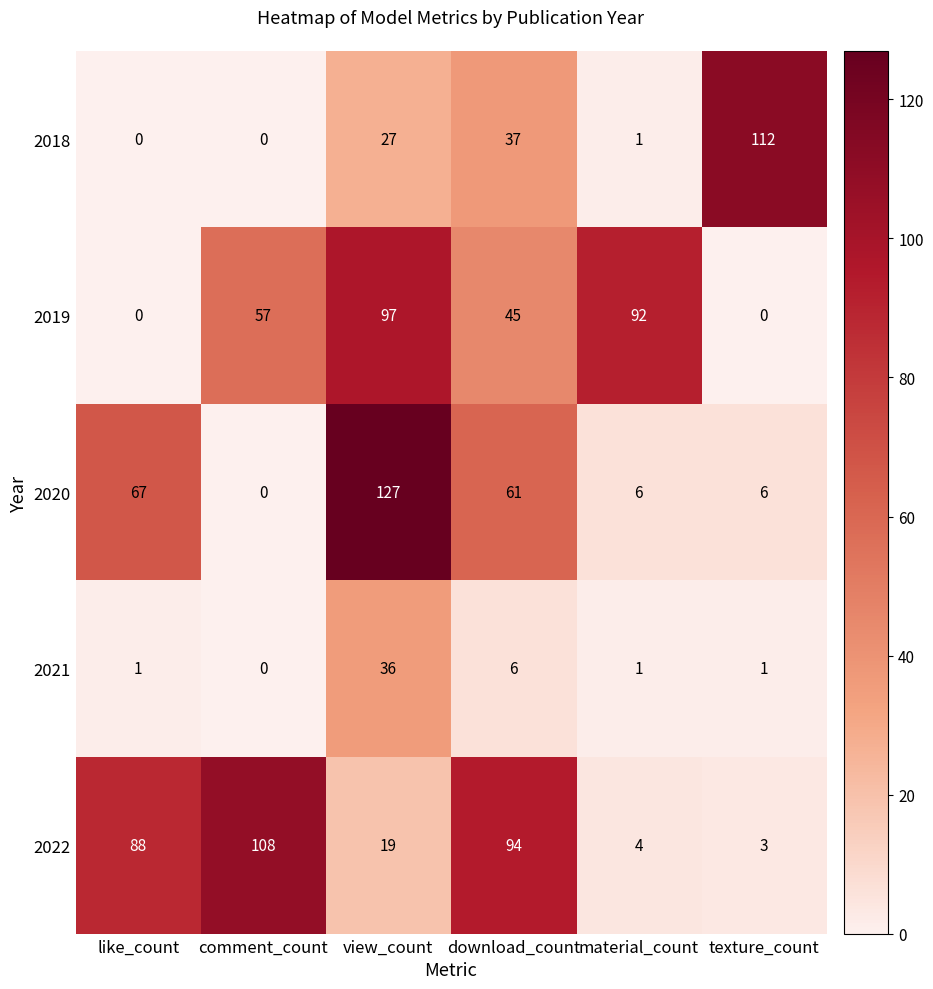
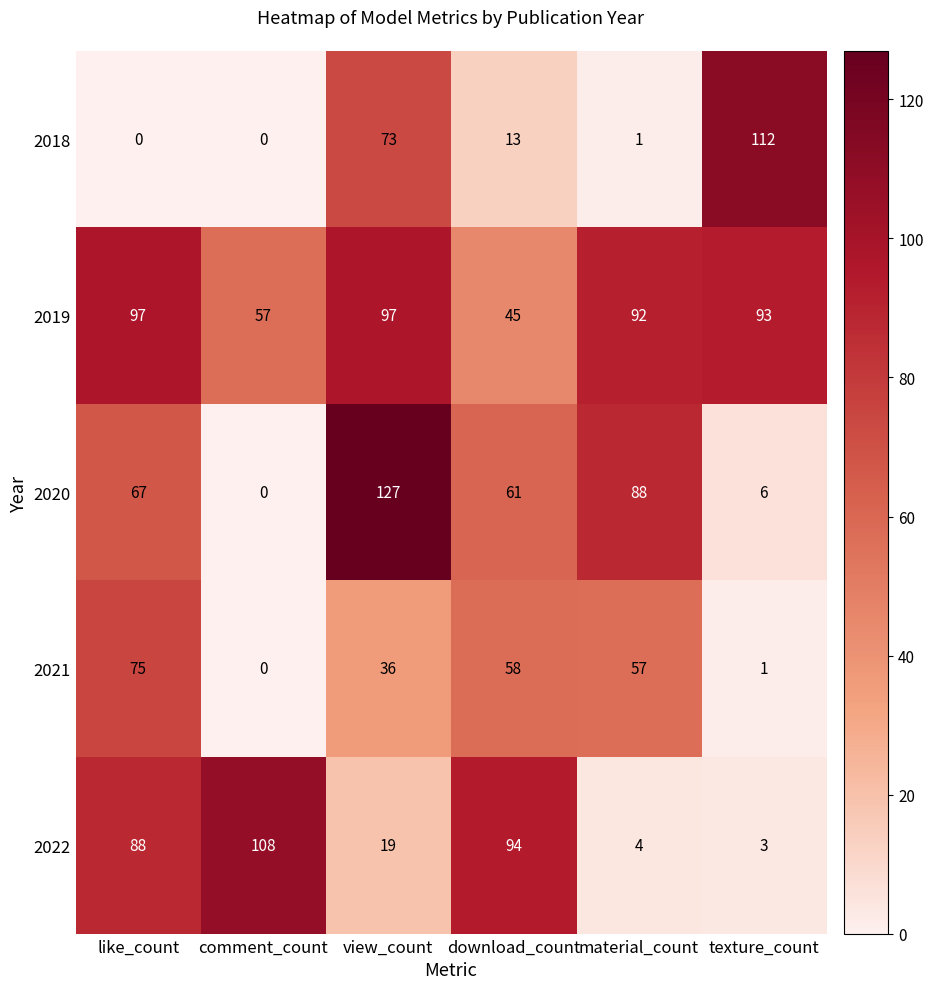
  {
    "2018": {
      "like_count": 0,
      "comment_count": 0,
-     "view_count": 27,
-     "download_count": 37,
+     "view_count": 73,
+     "download_count": 13,
      "material_count": 1,
      "texture_count": 112
    },
    "2019": {
-     "like_count": 0,
+     "like_count": 97,
      "comment_count": 57,
      "view_count": 97,
      "download_count": 45,
      "material_count": 92,
-     "texture_count": 0
+     "texture_count": 93
    },
    "2020": {
      "like_count": 67,
      "comment_count": 0,
      "view_count": 127,
      "download_count": 61,
-     "material_count": 6,
+     "material_count": 88,
      "texture_count": 6
    },
    "2021": {
-     "like_count": 1,
+     "like_count": 75,
      "comment_count": 0,
      "view_count": 36,
-     "download_count": 6,
-     "material_count": 1,
+     "download_count": 58,
+     "material_count": 57,
      "texture_count": 1
    },
    "2022": {
      "like_count": 88,
      "comment_count": 108,
      "view_count": 19,
      "download_count": 94,
      "material_count": 4,
      "texture_count": 3
    }
  }
